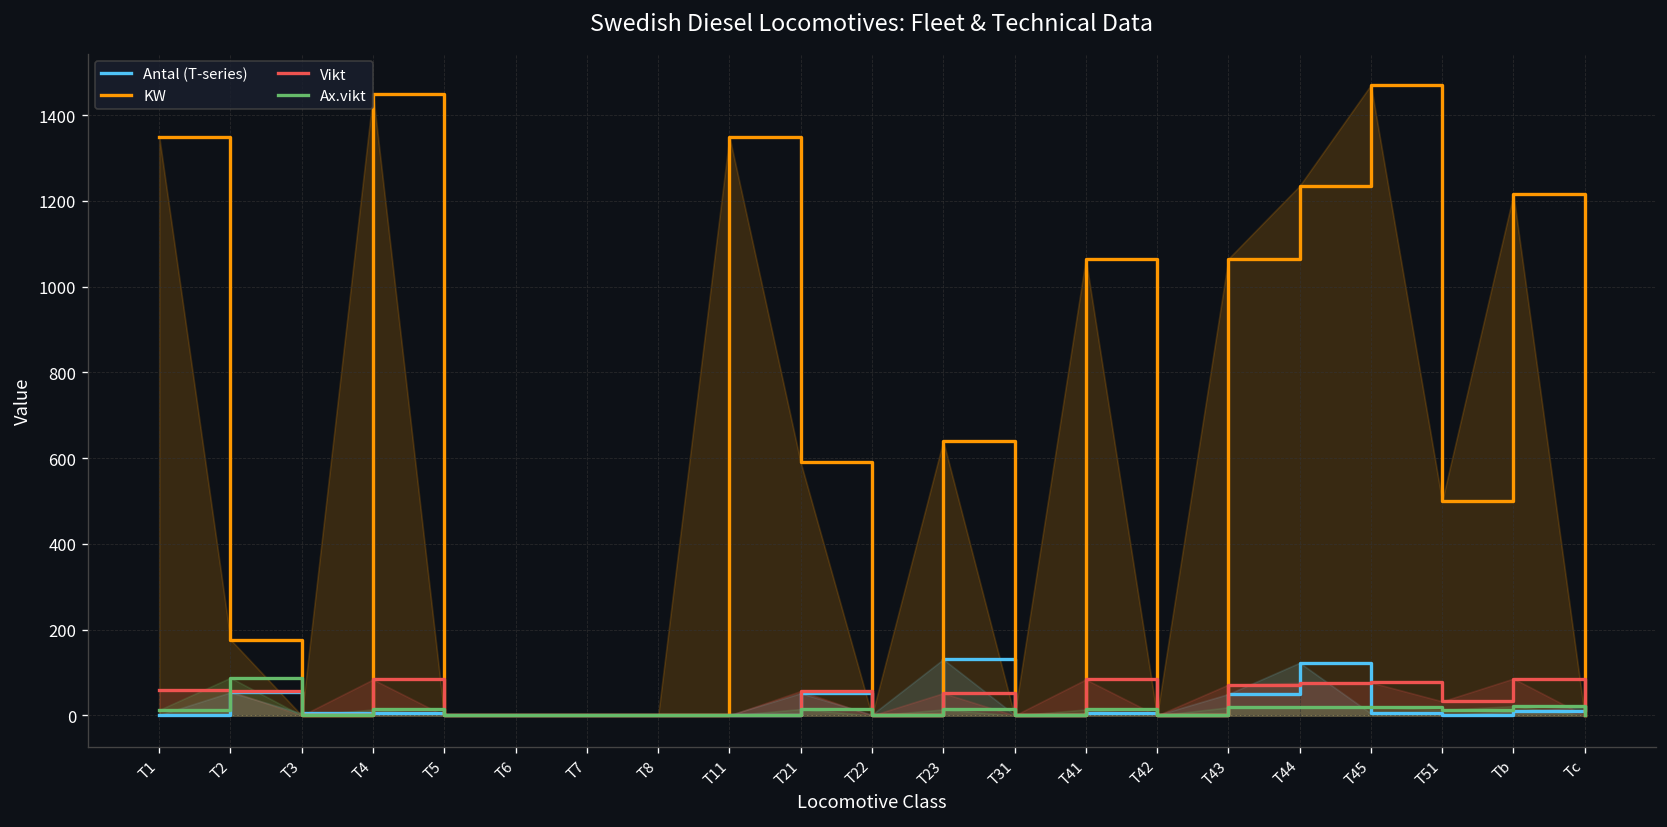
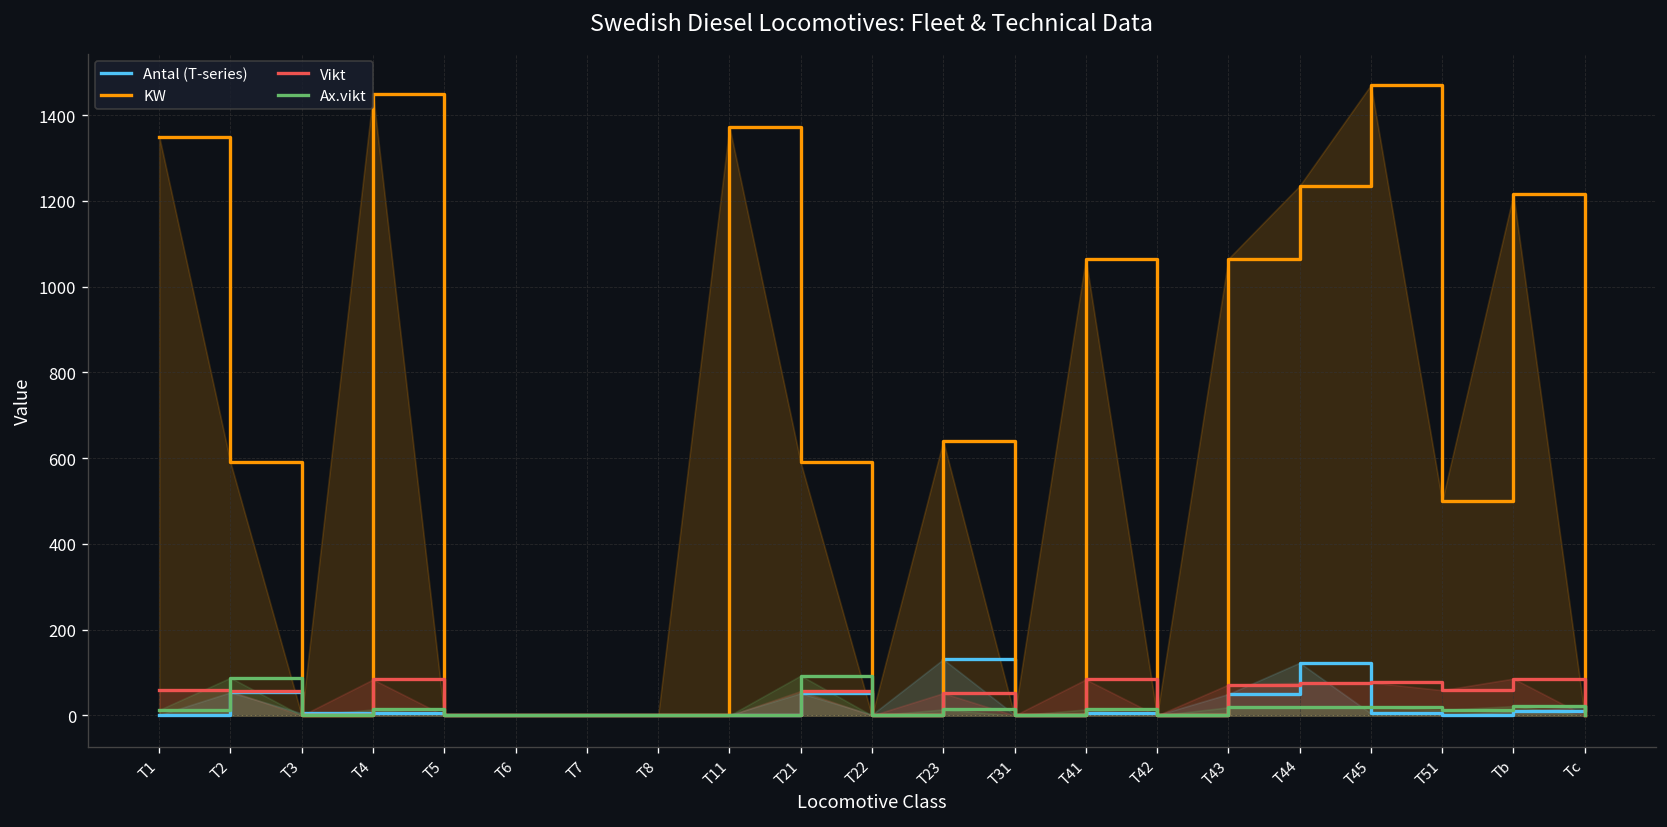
  {
    "Antal (T-series)": {
      "T1": 0,
      "T4": 10,
      "T23": 130,
      "T41": 10,
      "T43": 50,
      "T44": 120,
      "T45": 10,
      "T51": 0,
      "Tb": 10,
      "Tc": 20
    },
    "KW": {
      "T1": 1350,
-     "T2": 180,
-     "T11": 1350,
+     "T2": 590,
+     "T11": 1370,
      "T21": 590,
      "T23": 640,
      "T41": 1070,
      "T43": 1070,
      "T44": 1240,
      "T45": 1470,
      "T51": 500,
      "Tb": 1220
    },
    "Vikt": {
      "T1": 60,
      "T4": 80,
      "T23": 50,
      "T41": 80,
      "T43": 70,
      "T44": 80,
      "T45": 80,
-     "T51": 30,
+     "T51": 60,
      "Tb": 90
    },
    "Ax.vikt": {
      "T1": 10,
      "T2": 90,
      "T4": 10,
-     "T21": 20,
+     "T21": 90,
      "T23": 10,
      "T41": 10,
      "T43": 20,
      "T44": 20,
      "T45": 20,
      "T51": 10,
      "Tb": 20
    }
  }
